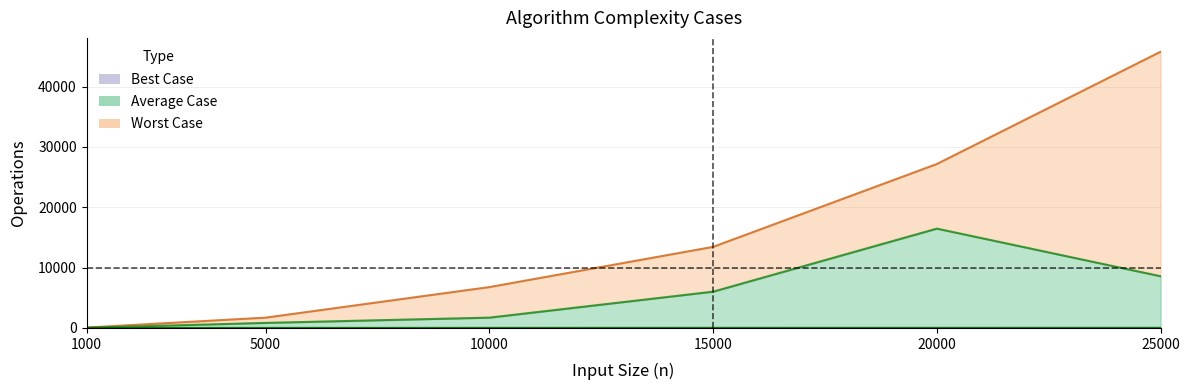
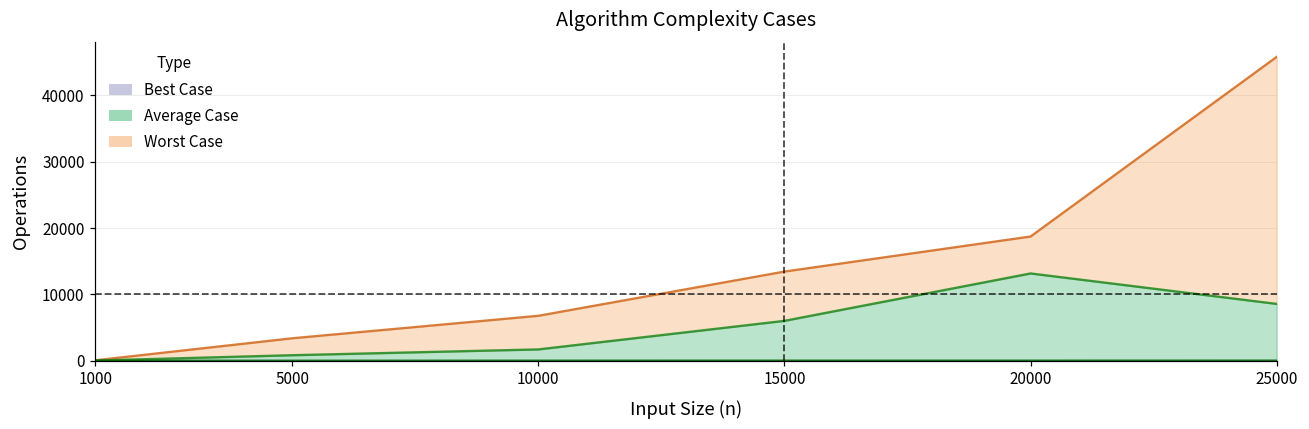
  {
    "Worst Case": {
-     "5000": 2000,
+     "5000": 3000,
      "10000": 7000,
      "15000": 13000,
-     "20000": 27000,
+     "20000": 19000,
      "25000": 46000
    },
    "Average Case": {
      "5000": 1000,
      "10000": 2000,
      "15000": 6000,
-     "20000": 16000,
+     "20000": 13000,
      "25000": 9000
    },
    "Best Case": {
      "5000": 0,
      "10000": 0,
      "15000": 0,
      "20000": 0,
      "25000": 0
    }
  }
